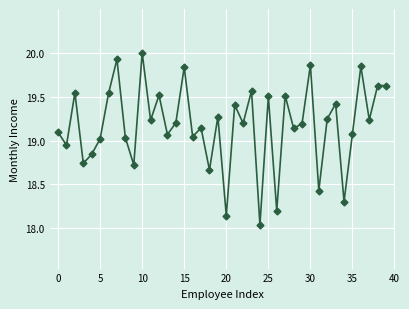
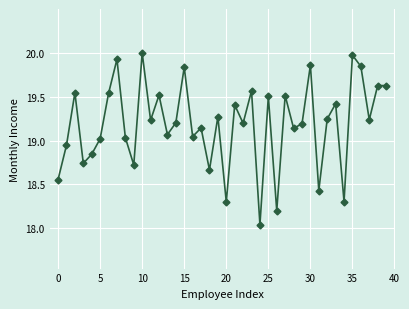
  {
-   "0": 19.1,
+   "0": 18.6,
    "5": 19.0,
    "10": 20.0,
    "15": 19.8,
-   "20": 18.1,
+   "20": 18.3,
    "25": 19.5,
    "30": 19.9,
-   "35": 19.1
+   "35": 20.0
  }
